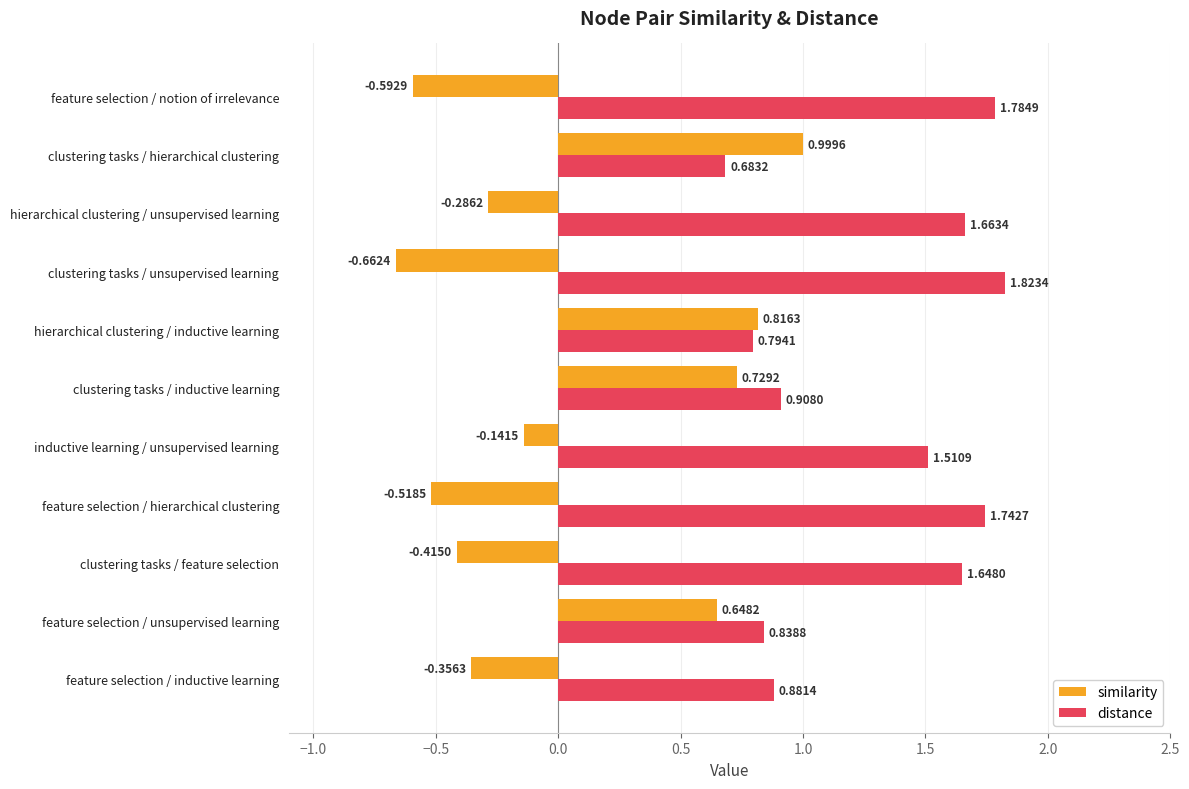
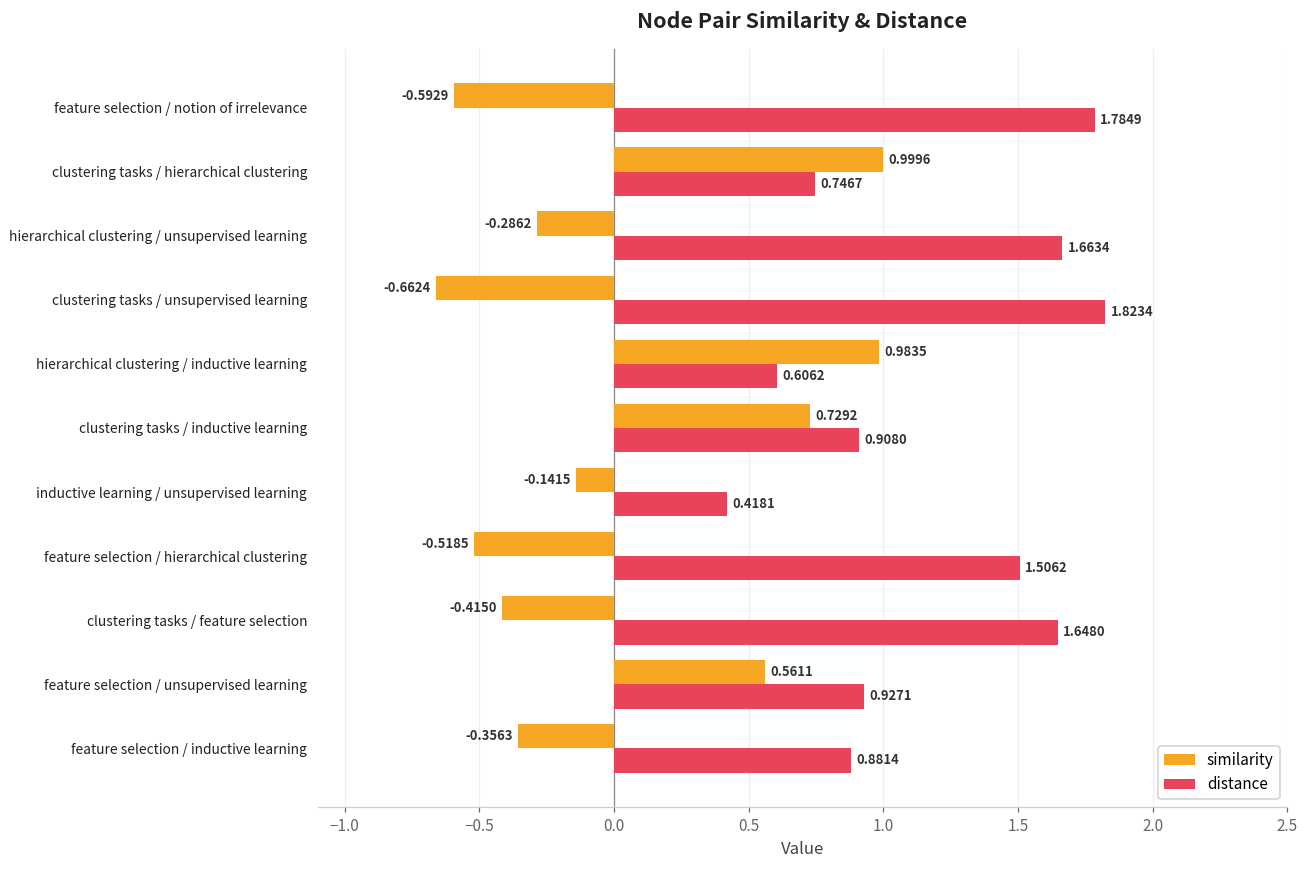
  {
    "similarity": {
      "feature selection / notion of irrelevance": -0.5929,
      "clustering tasks / hierarchical clustering": 0.9996,
      "hierarchical clustering / unsupervised learning": -0.2862,
      "clustering tasks / unsupervised learning": -0.6624,
-     "hierarchical clustering / inductive learning": 0.8163,
+     "hierarchical clustering / inductive learning": 0.9835,
      "clustering tasks / inductive learning": 0.7292,
      "inductive learning / unsupervised learning": -0.1415,
      "feature selection / hierarchical clustering": -0.5185,
      "clustering tasks / feature selection": -0.4150,
-     "feature selection / unsupervised learning": 0.6482,
+     "feature selection / unsupervised learning": 0.5611,
      "feature selection / inductive learning": -0.3563
    },
    "distance": {
      "feature selection / notion of irrelevance": 1.7849,
-     "clustering tasks / hierarchical clustering": 0.6832,
+     "clustering tasks / hierarchical clustering": 0.7467,
      "hierarchical clustering / unsupervised learning": 1.6634,
      "clustering tasks / unsupervised learning": 1.8234,
-     "hierarchical clustering / inductive learning": 0.7941,
+     "hierarchical clustering / inductive learning": 0.6062,
      "clustering tasks / inductive learning": 0.9080,
-     "inductive learning / unsupervised learning": 1.5109,
-     "feature selection / hierarchical clustering": 1.7427,
+     "inductive learning / unsupervised learning": 0.4181,
+     "feature selection / hierarchical clustering": 1.5062,
      "clustering tasks / feature selection": 1.6480,
-     "feature selection / unsupervised learning": 0.8388,
+     "feature selection / unsupervised learning": 0.9271,
      "feature selection / inductive learning": 0.8814
    }
  }
